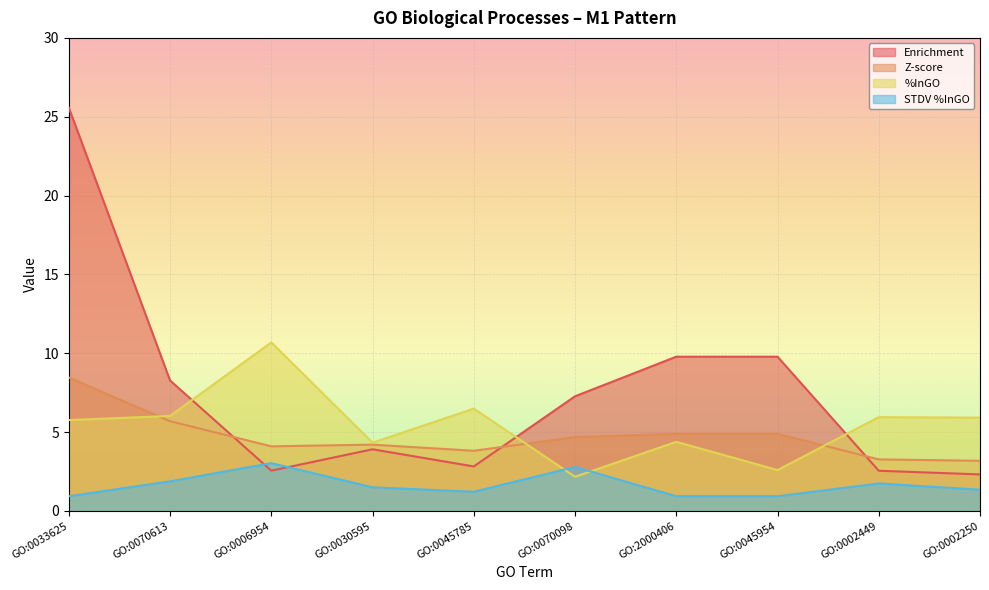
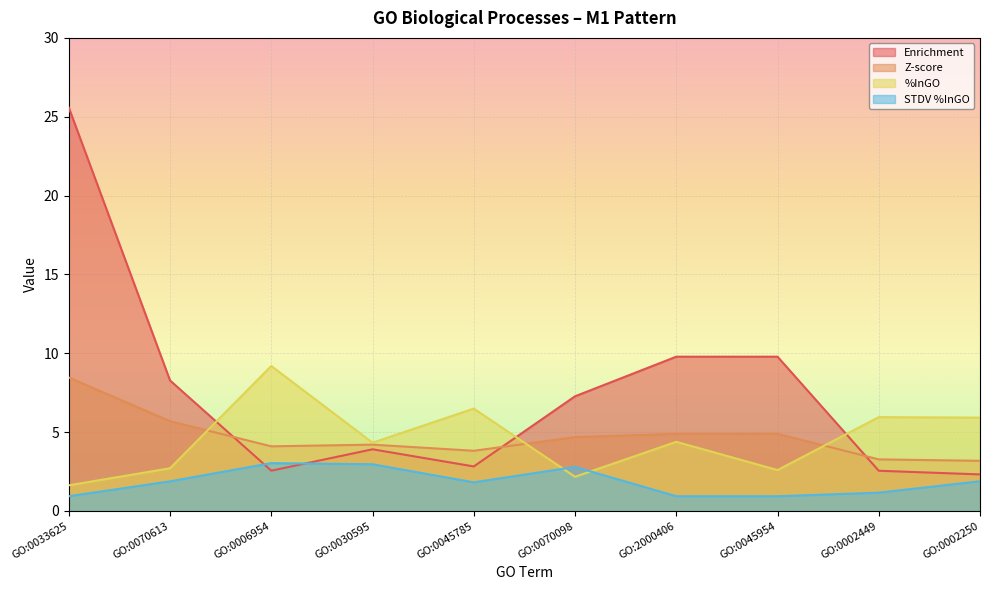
  {
    "%InGO": {
-     "GO:0033625": 5.8,
-     "GO:0070613": 6.0,
-     "GO:0006954": 10.7,
+     "GO:0033625": 1.6,
+     "GO:0070613": 2.7,
+     "GO:0006954": 9.2,
      "GO:0045785": 6.5,
      "GO:0070098": 2.2,
      "GO:2000406": 4.4,
      "GO:0045954": 2.6,
      "GO:0002449": 5.9,
      "GO:0002250": 5.9
    },
    "STDV %InGO": {
      "GO:0033625": 0.9,
      "GO:0070613": 1.9,
      "GO:0006954": 3.0,
-     "GO:0030595": 1.5,
-     "GO:0045785": 1.2,
+     "GO:0030595": 3.0,
+     "GO:0045785": 1.8,
      "GO:0070098": 2.8,
      "GO:2000406": 0.9,
      "GO:0045954": 0.9,
-     "GO:0002449": 1.7,
-     "GO:0002250": 1.3
+     "GO:0002449": 1.2,
+     "GO:0002250": 1.9
    }
  }
